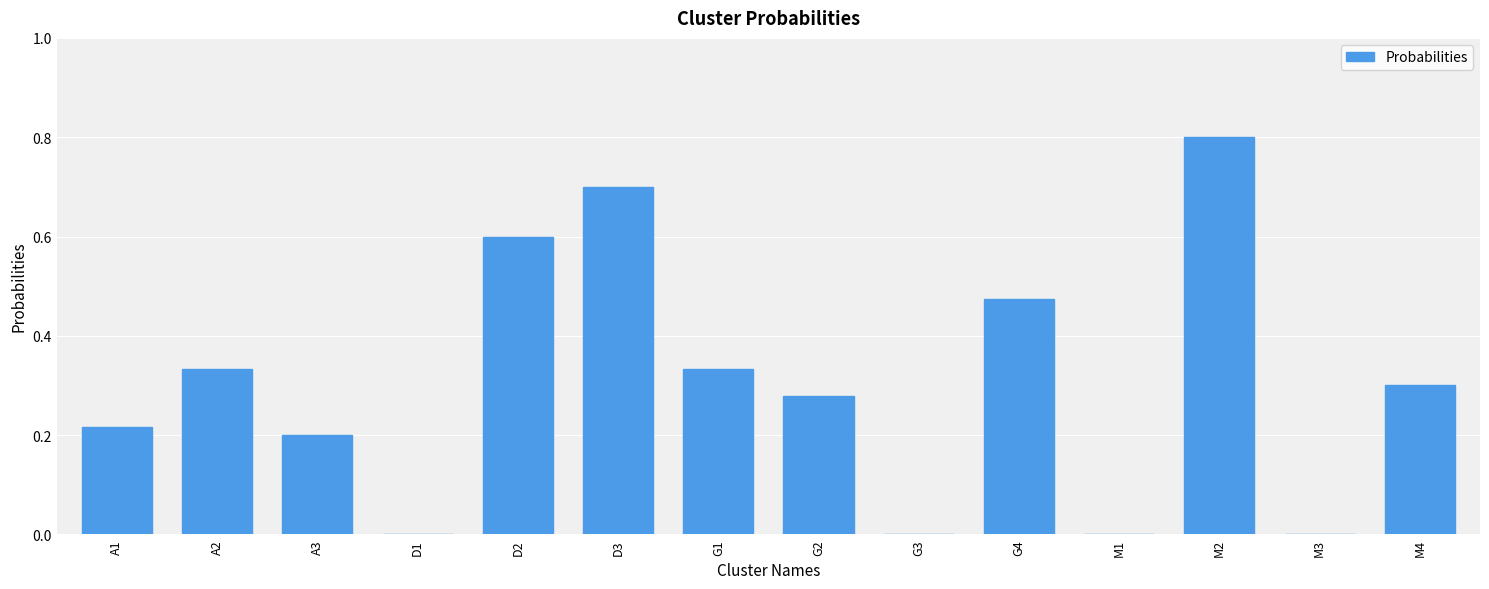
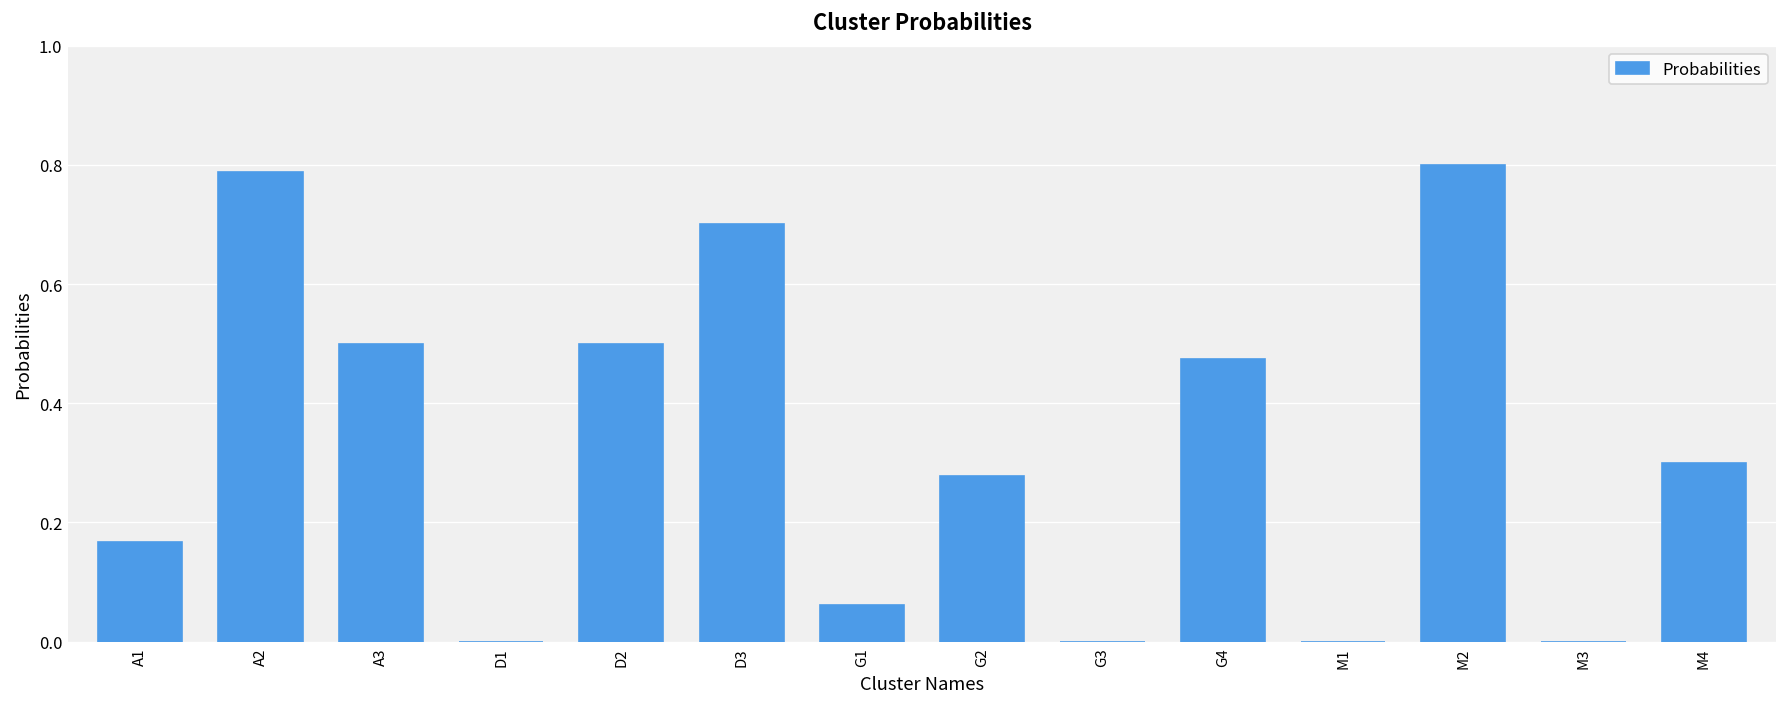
  {
-   "A1": 0.22,
-   "A2": 0.33,
-   "A3": 0.2,
+   "A1": 0.17,
+   "A2": 0.79,
+   "A3": 0.5,
    "D1": 0.00,
-   "D2": 0.6,
+   "D2": 0.5,
    "D3": 0.70,
-   "G1": 0.33,
+   "G1": 0.06,
    "G2": 0.28,
    "G3": 0.00,
    "G4": 0.47,
    "M1": 0.00,
    "M2": 0.80,
    "M3": 0.00,
    "M4": 0.30
  }
